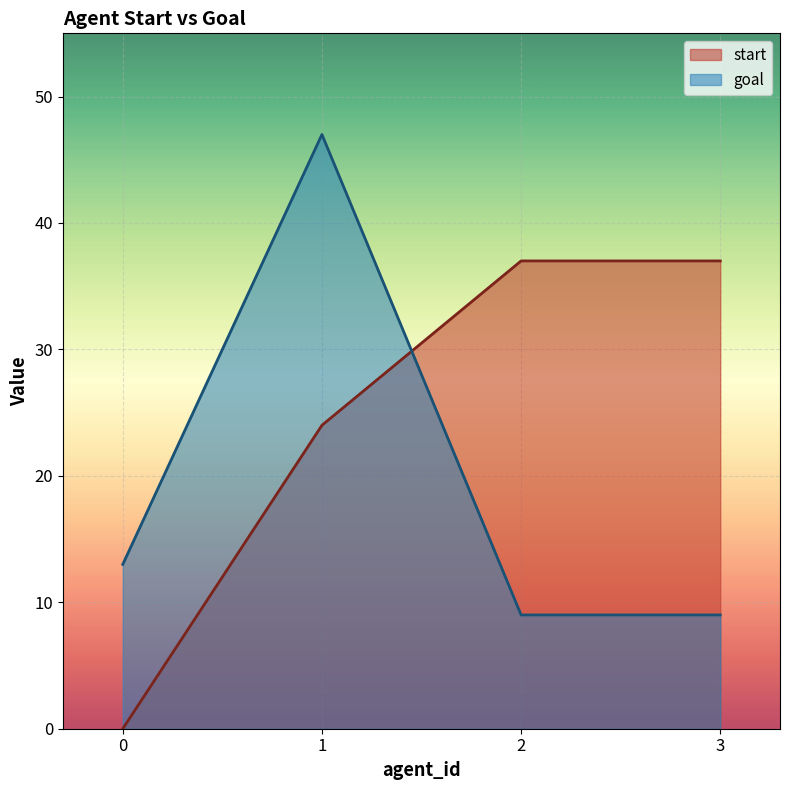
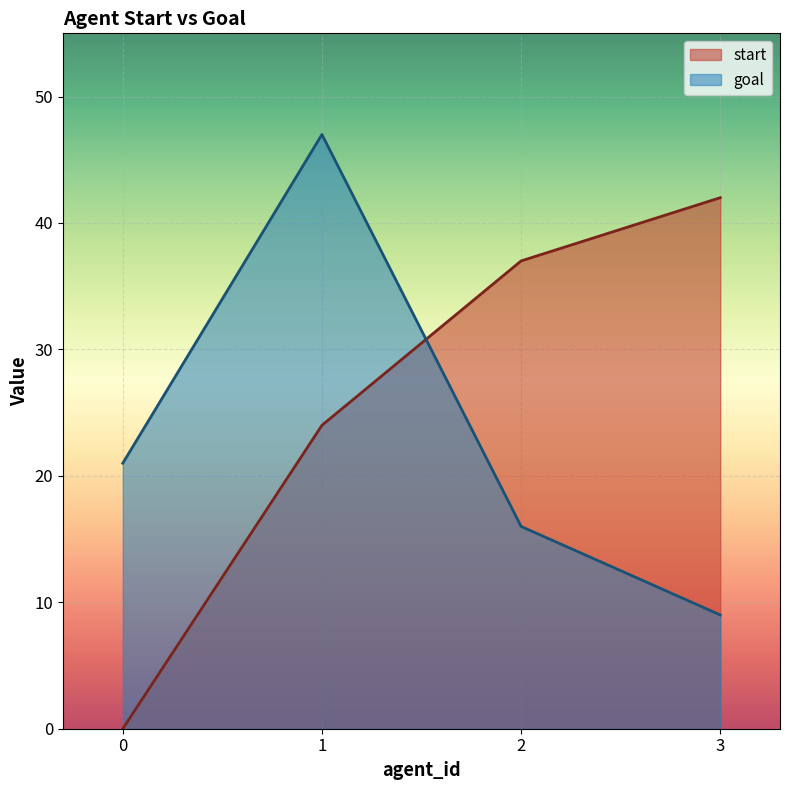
  {
    "start": {
      "0": 0,
      "1": 24,
      "2": 37,
-     "3": 37
+     "3": 42
    },
    "goal": {
-     "0": 13,
+     "0": 21,
      "1": 47,
-     "2": 9,
+     "2": 16,
      "3": 9
    }
  }
